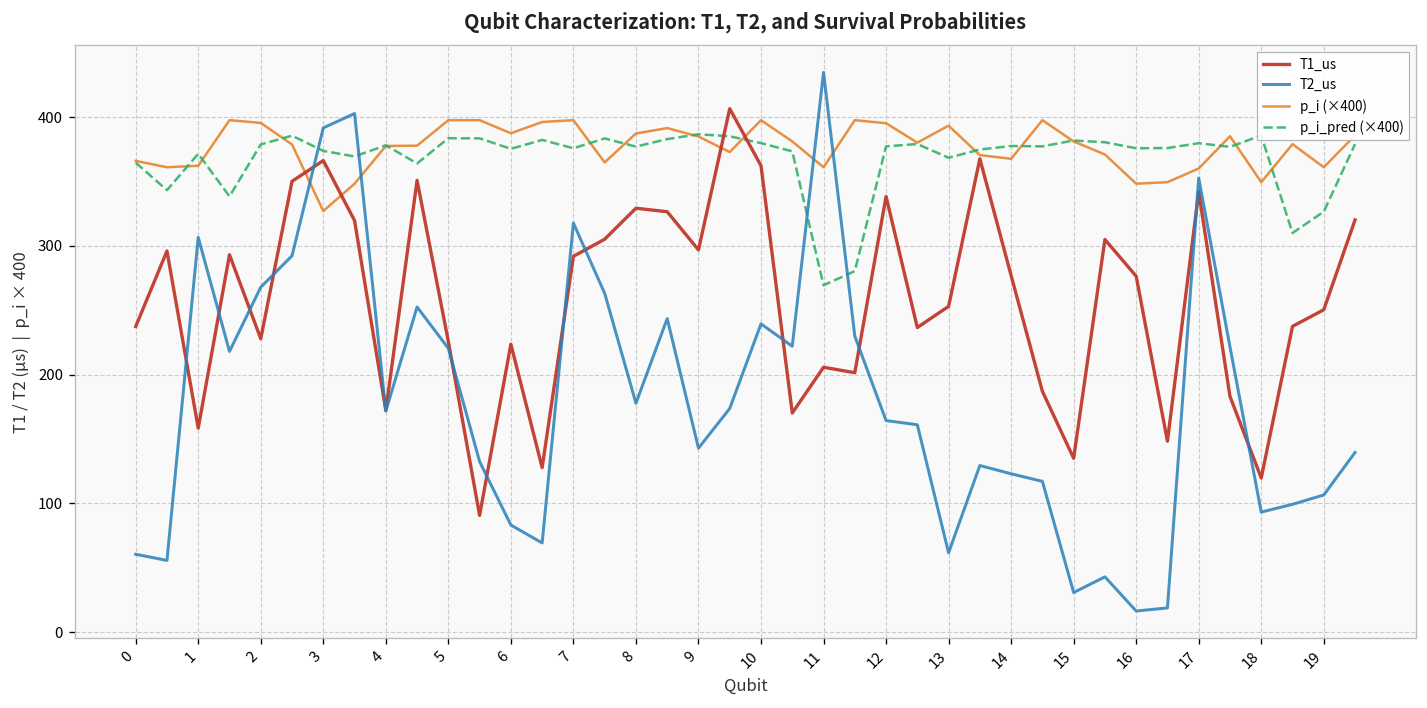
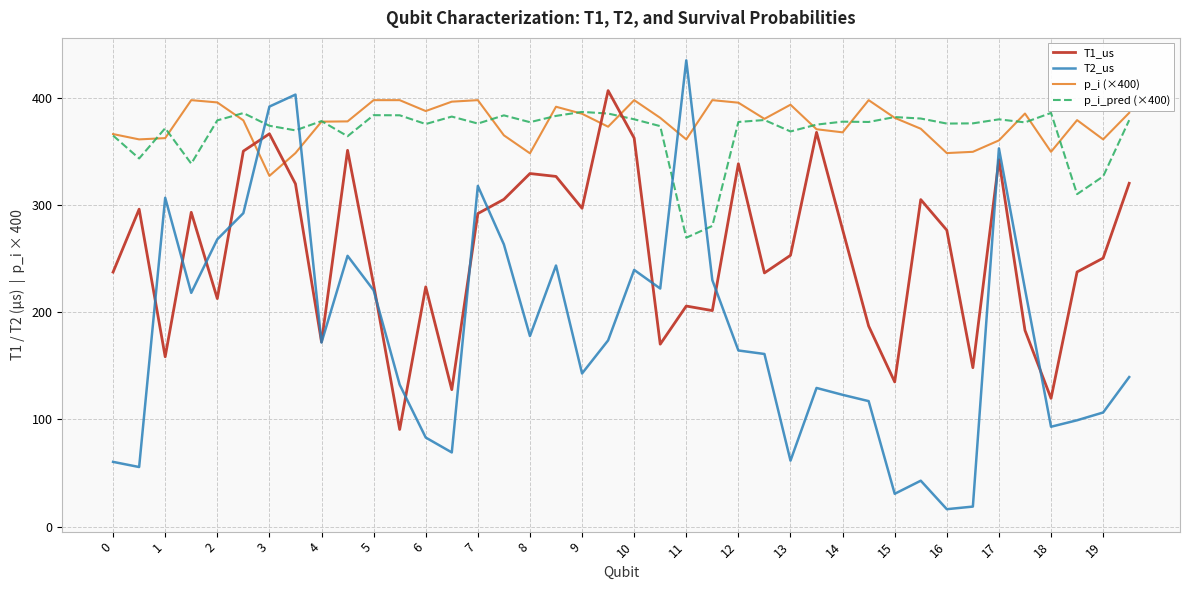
  {
    "T1_us": {
      "0": 237,
-     "2": 228,
+     "2": 213,
      "6": 224,
      "8": 329,
      "10": 362,
      "12": 338,
      "14": 277,
      "16": 276,
      "18": 120
    },
    "T2_us": {
      "0": 60,
      "2": 268,
      "6": 83,
      "8": 178,
      "10": 239,
      "12": 164,
      "14": 123,
      "16": 16,
      "18": 93
    },
    "p_i (×400)": {
      "2": 396,
      "6": 387,
-     "8": 387,
+     "8": 348,
      "10": 398,
      "12": 395,
      "14": 368,
      "16": 348,
      "18": 349
    },
    "p_i_pred (×400)": {
      "2": 379,
      "6": 375,
      "8": 377,
      "10": 380,
      "12": 377,
      "14": 378,
      "16": 376,
      "18": 386
    }
  }
